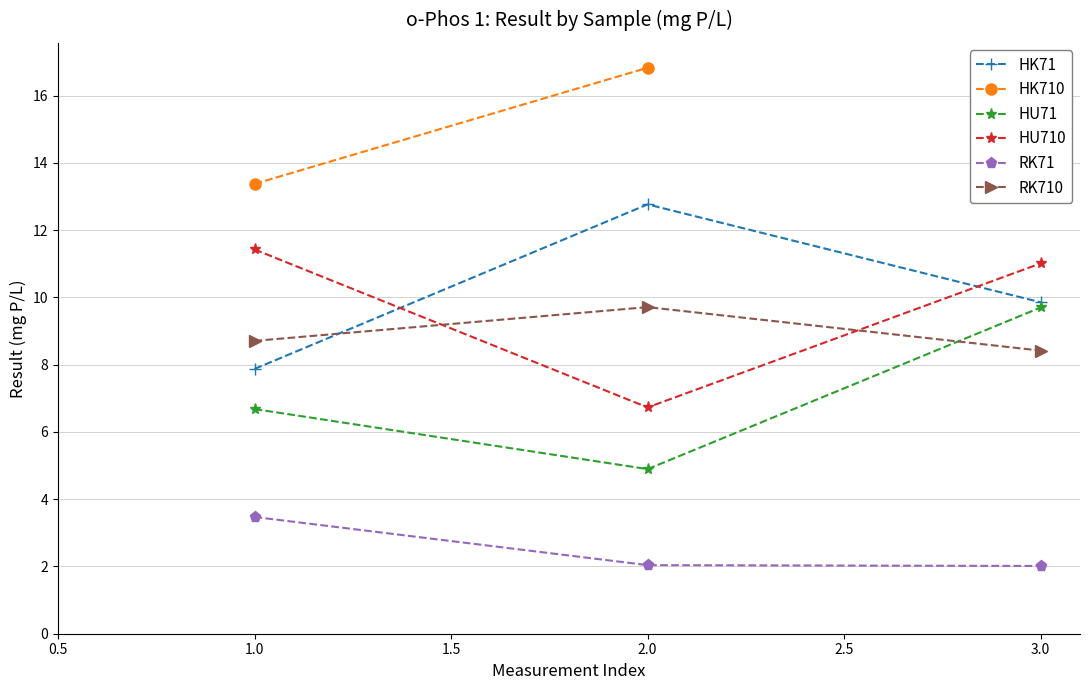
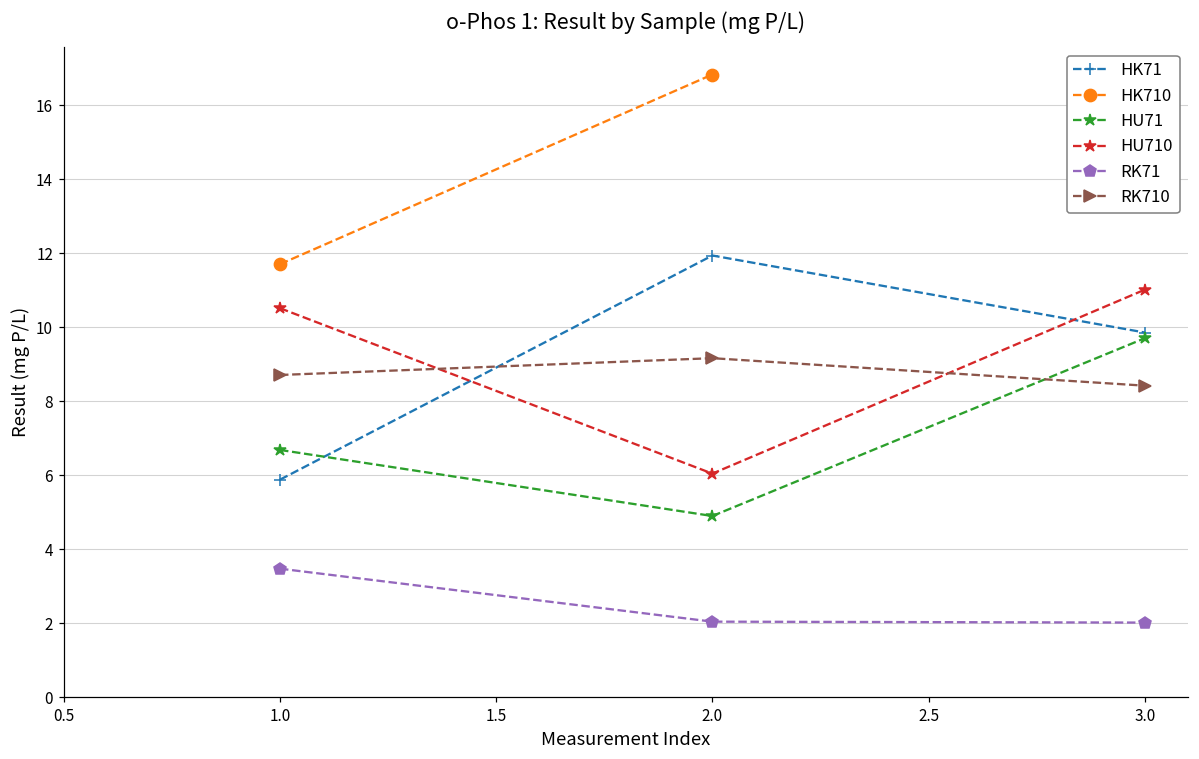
  {
    "HK71": {
-     "1.0": 7.9,
-     "2.0": 12.8,
+     "1.0": 5.9,
+     "2.0": 11.9,
      "3.0": 9.9
    },
    "HK710": {
-     "1.0": 13.4,
+     "1.0": 11.7,
      "2.0": 16.8
    },
    "HU71": {
      "1.0": 6.7,
      "2.0": 4.9,
      "3.0": 9.7
    },
    "HU710": {
-     "1.0": 11.4,
-     "2.0": 6.7,
+     "1.0": 10.5,
+     "2.0": 6.0,
      "3.0": 11.0
    },
    "RK71": {
      "1.0": 3.5,
      "2.0": 2.0,
      "3.0": 2.0
    },
    "RK710": {
      "1.0": 8.7,
-     "2.0": 9.7,
+     "2.0": 9.2,
      "3.0": 8.4
    }
  }
